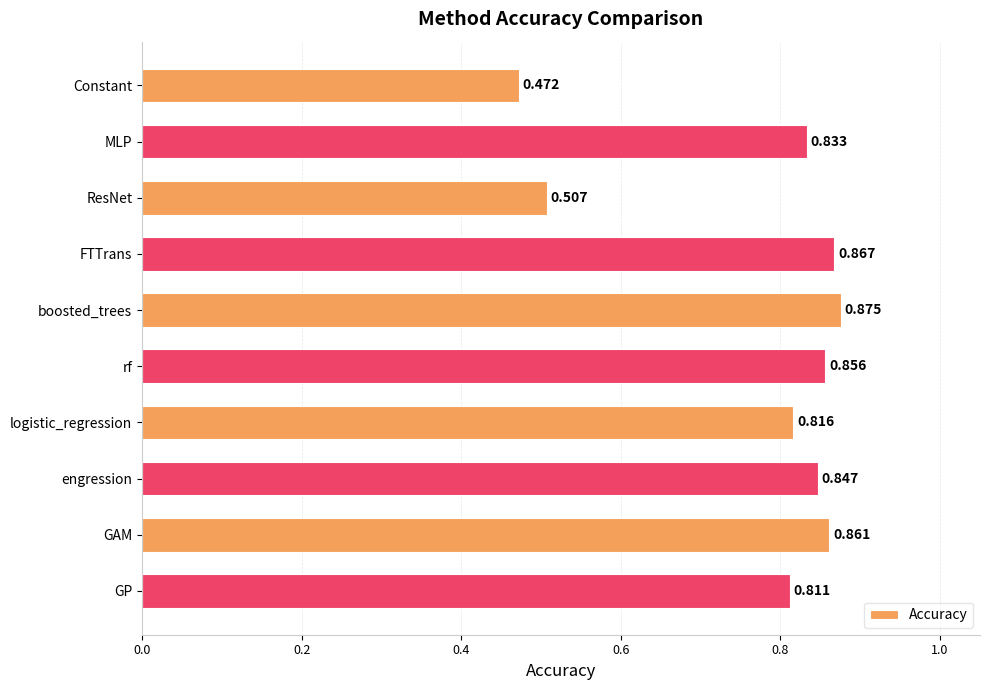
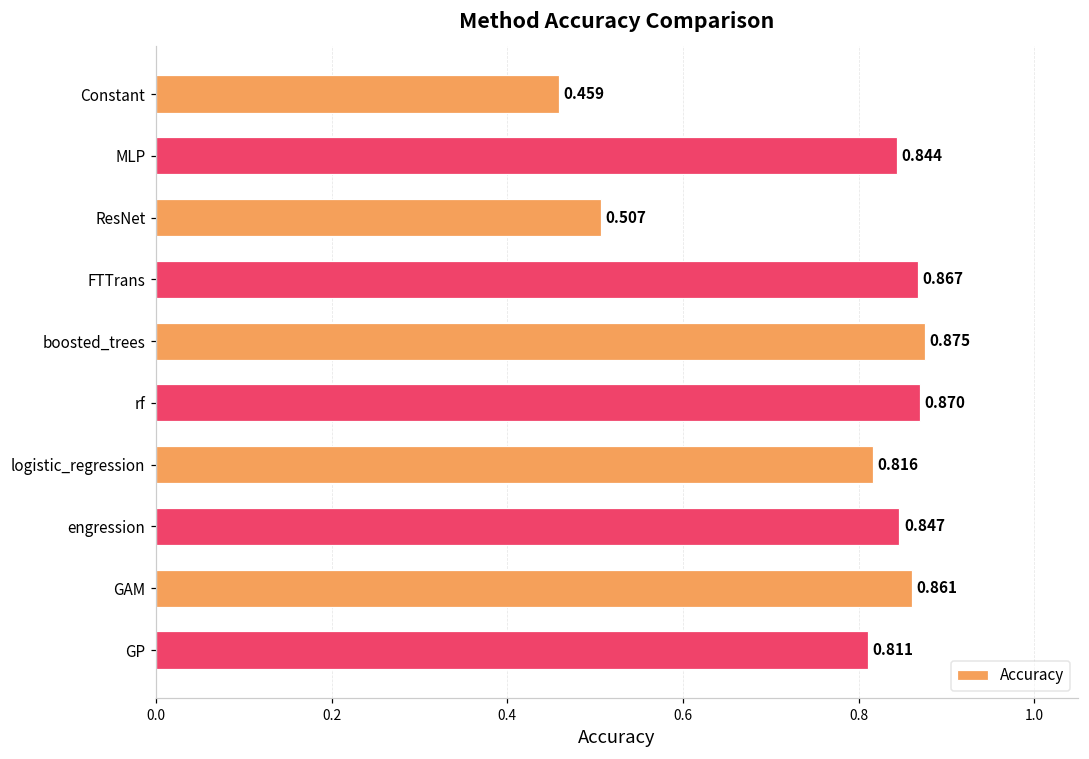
  {
-   "Constant": 0.472,
-   "MLP": 0.833,
+   "Constant": 0.459,
+   "MLP": 0.844,
    "ResNet": 0.507,
    "FTTrans": 0.867,
    "boosted_trees": 0.875,
-   "rf": 0.856,
+   "rf": 0.870,
    "logistic_regression": 0.816,
    "engression": 0.847,
    "GAM": 0.861,
    "GP": 0.811
  }
